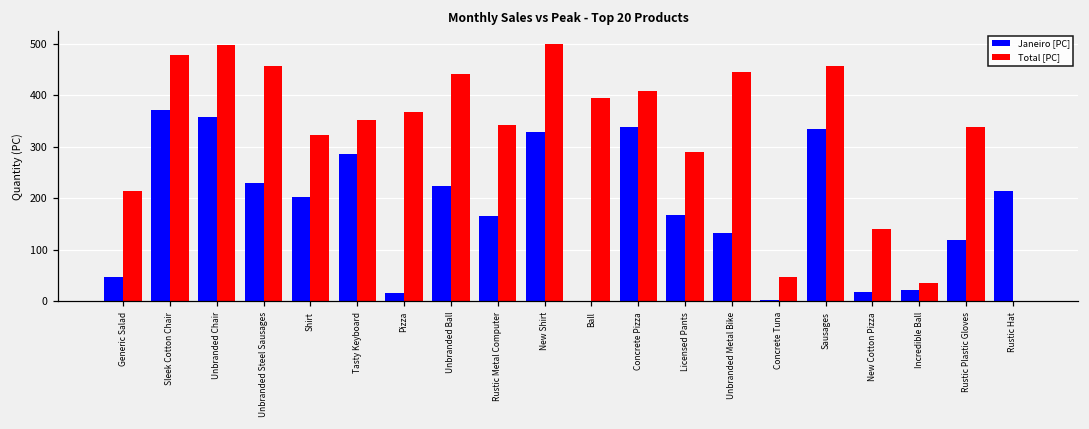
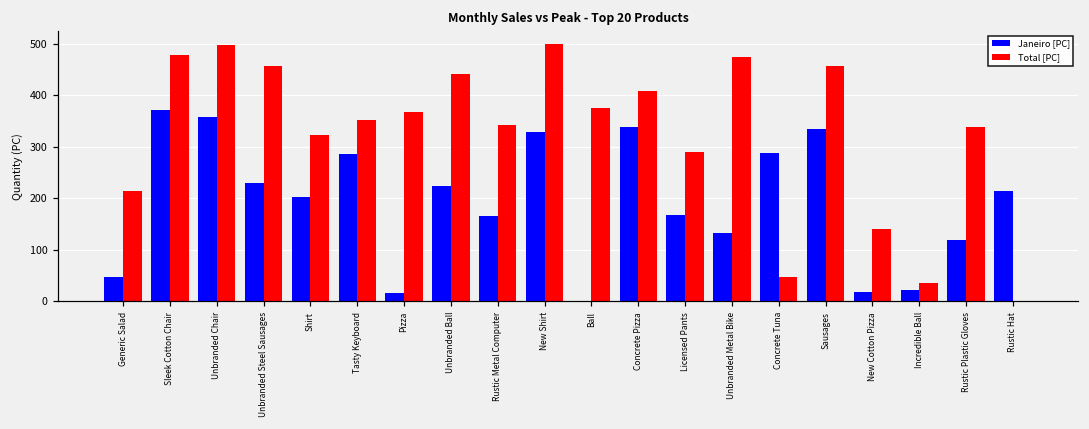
  {
    "Janeiro [PC]": {
      "Generic Salad": 50,
      "Sleek Cotton Chair": 370,
      "Unbranded Chair": 360,
      "Unbranded Steel Sausages": 230,
      "Shirt": 200,
      "Tasty Keyboard": 290,
      "Pizza": 20,
      "Unbranded Ball": 220,
      "Rustic Metal Computer": 170,
      "New Shirt": 330,
      "Ball": 0,
      "Concrete Pizza": 340,
      "Licensed Pants": 170,
      "Unbranded Metal Bike": 130,
-     "Concrete Tuna": 0,
+     "Concrete Tuna": 290,
      "Sausages": 340,
      "New Cotton Pizza": 20,
      "Incredible Ball": 20,
      "Rustic Plastic Gloves": 120,
      "Rustic Hat": 210
    },
    "Total [PC]": {
      "Generic Salad": 210,
      "Sleek Cotton Chair": 480,
      "Unbranded Chair": 500,
      "Unbranded Steel Sausages": 460,
      "Shirt": 320,
      "Tasty Keyboard": 350,
      "Pizza": 370,
      "Unbranded Ball": 440,
      "Rustic Metal Computer": 340,
      "New Shirt": 500,
-     "Ball": 400,
+     "Ball": 370,
      "Concrete Pizza": 410,
      "Licensed Pants": 290,
-     "Unbranded Metal Bike": 450,
+     "Unbranded Metal Bike": 470,
      "Concrete Tuna": 50,
      "Sausages": 460,
      "New Cotton Pizza": 140,
      "Incredible Ball": 40,
      "Rustic Plastic Gloves": 340,
      "Rustic Hat": 0
    }
  }
